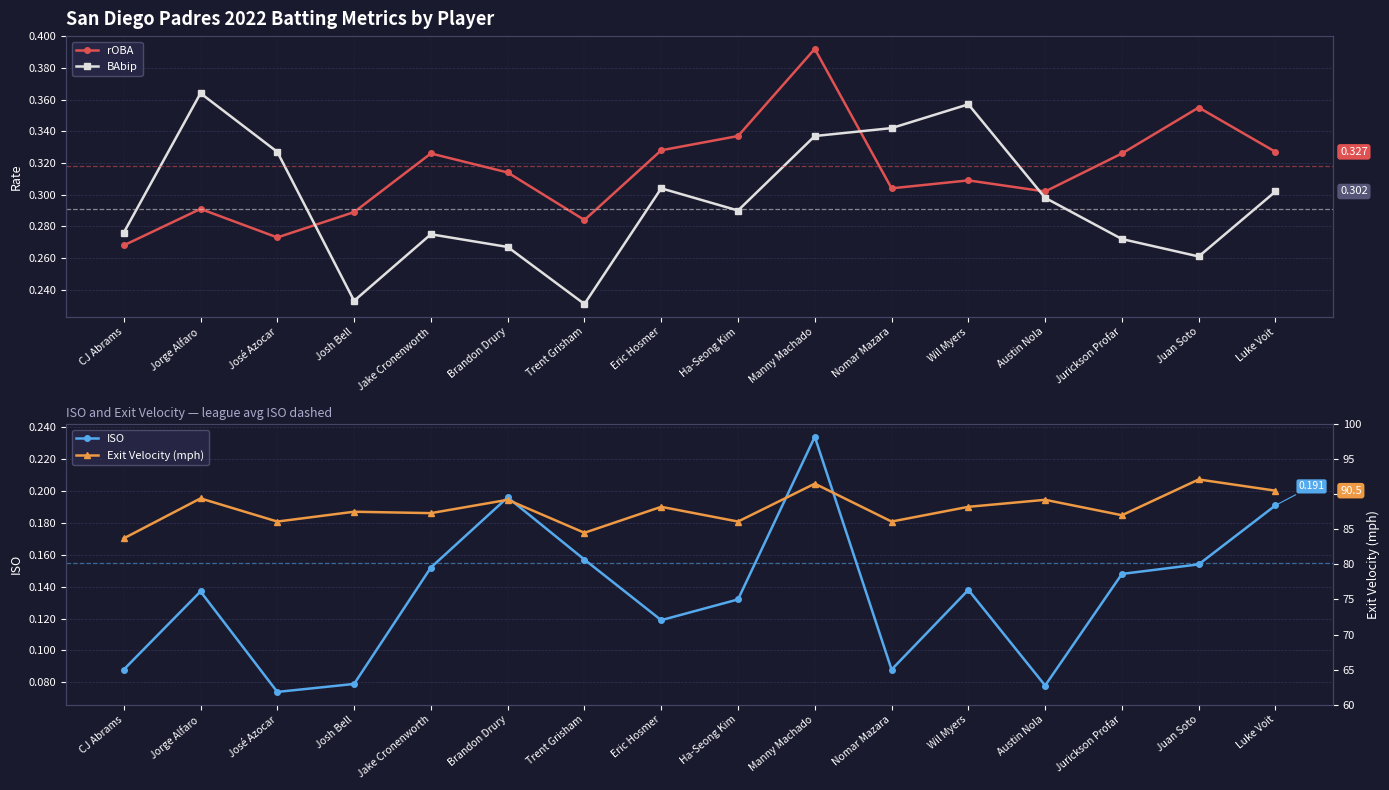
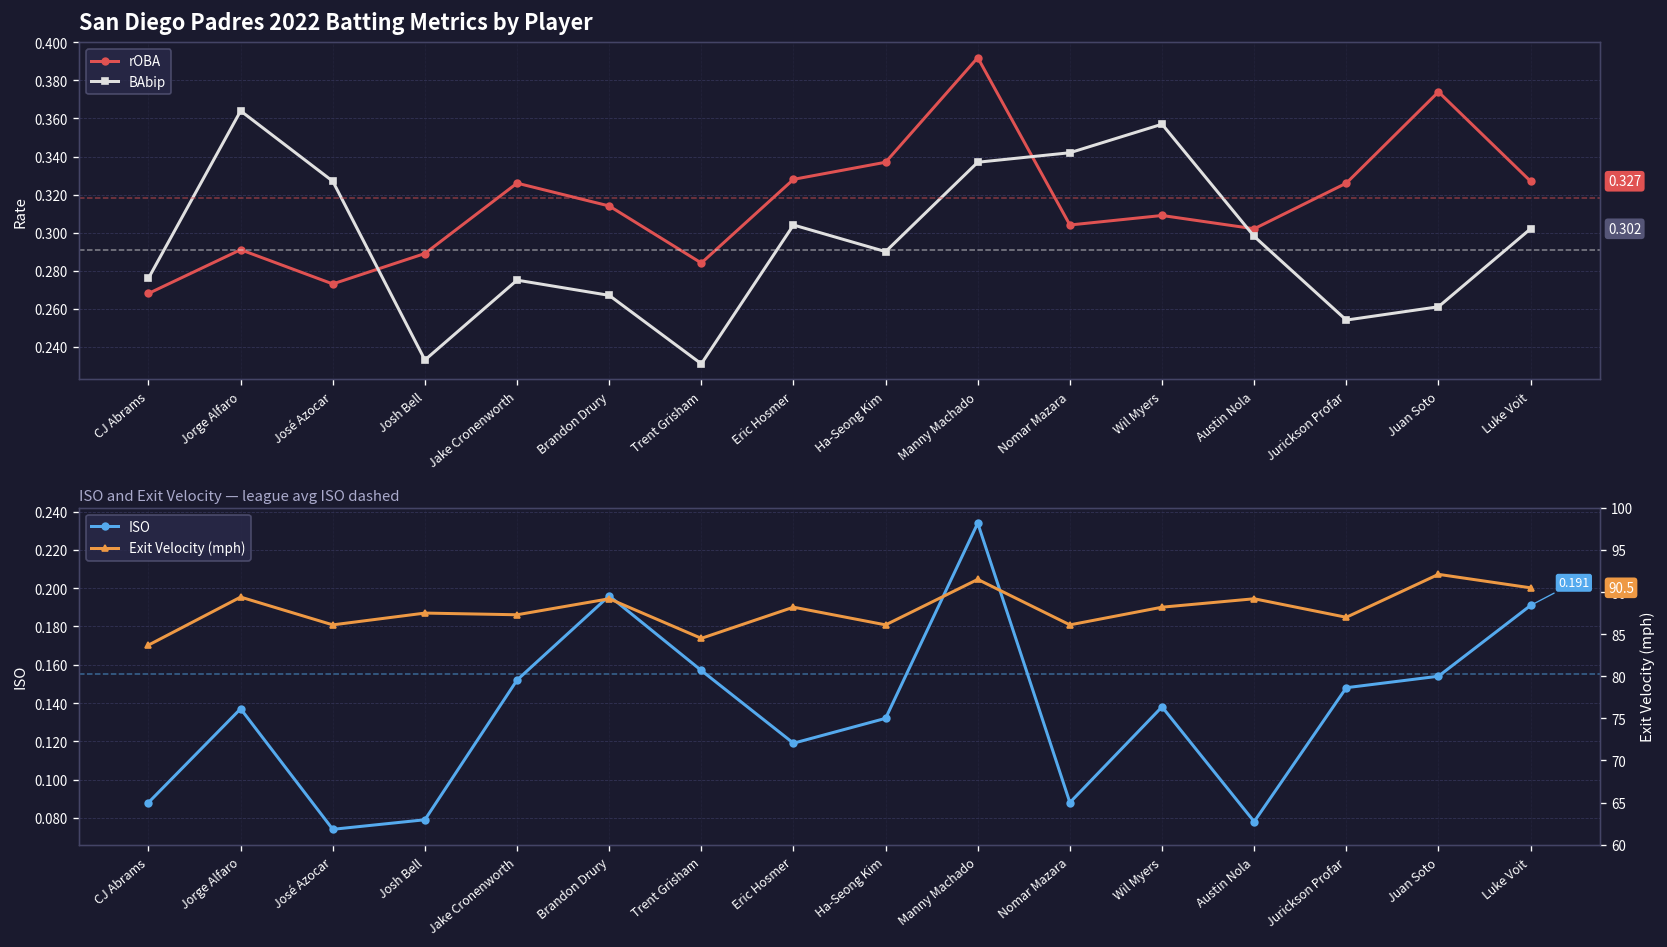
  {
    "San Diego Padres 2022 Batting Metrics by Player": {
      "rOBA": {
        "CJ Abrams": 0.268,
        "Jorge Alfaro": 0.291,
        "José Azocar": 0.273,
        "Josh Bell": 0.289,
        "Jake Cronenworth": 0.326,
        "Brandon Drury": 0.314,
        "Trent Grisham": 0.284,
        "Eric Hosmer": 0.328,
        "Ha-Seong Kim": 0.337,
        "Manny Machado": 0.392,
        "Nomar Mazara": 0.304,
        "Wil Myers": 0.309,
        "Austin Nola": 0.302,
        "Jurickson Profar": 0.326,
-       "Juan Soto": 0.355,
+       "Juan Soto": 0.374,
        "Luke Voit": 0.327
      },
      "BAbip": {
        "CJ Abrams": 0.276,
        "Jorge Alfaro": 0.364,
        "José Azocar": 0.327,
        "Josh Bell": 0.233,
        "Jake Cronenworth": 0.275,
        "Brandon Drury": 0.267,
        "Trent Grisham": 0.231,
        "Eric Hosmer": 0.304,
        "Ha-Seong Kim": 0.290,
        "Manny Machado": 0.337,
        "Nomar Mazara": 0.342,
        "Wil Myers": 0.357,
        "Austin Nola": 0.298,
-       "Jurickson Profar": 0.272,
+       "Jurickson Profar": 0.254,
        "Juan Soto": 0.261,
        "Luke Voit": 0.302
      }
    }
  }
